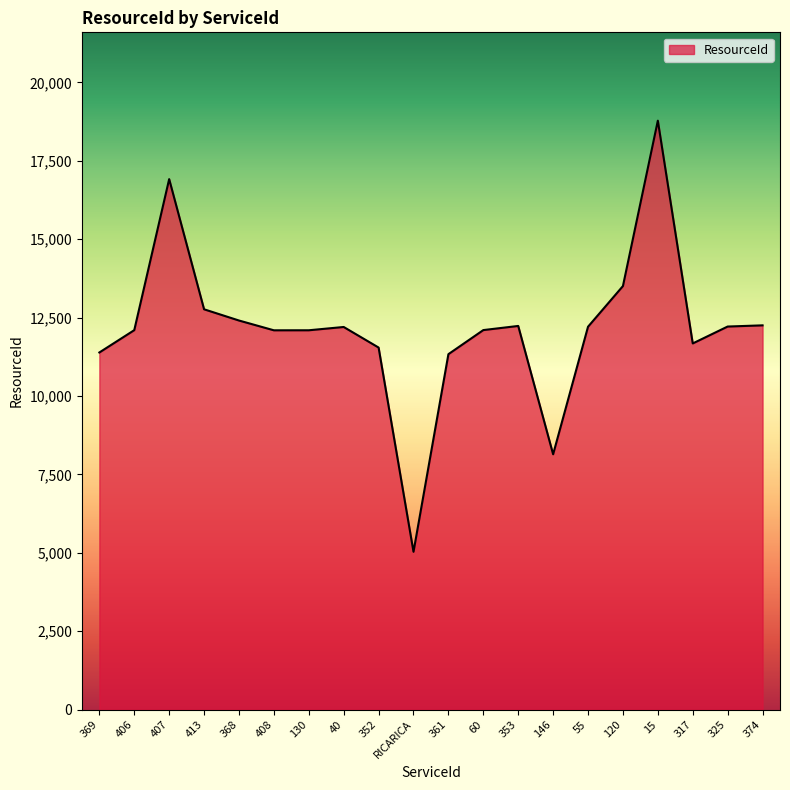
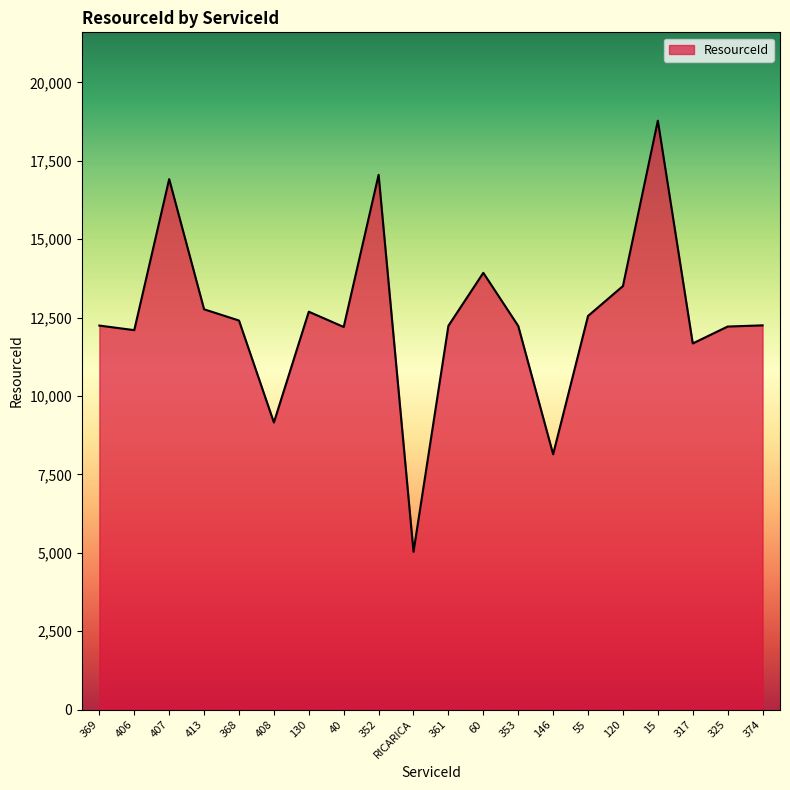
  {
-   "369": "11,400",
+   "369": "12,200",
    "406": "12,100",
    "407": "16,900",
    "413": "12,800",
    "368": "12,400",
-   "408": "12,100",
-   "130": "12,100",
+   "408": "9,200",
+   "130": "12,700",
    "40": "12,200",
-   "352": "11,500",
+   "352": "17,100",
    "RICARICA": "5,000",
-   "361": "11,300",
-   "60": "12,100",
+   "361": "12,200",
+   "60": "13,900",
    "353": "12,200",
    "146": "8,100",
-   "55": "12,200",
+   "55": "12,600",
    "120": "13,500",
    "15": "18,800",
    "317": "11,700",
    "325": "12,200",
    "374": "12,300"
  }
